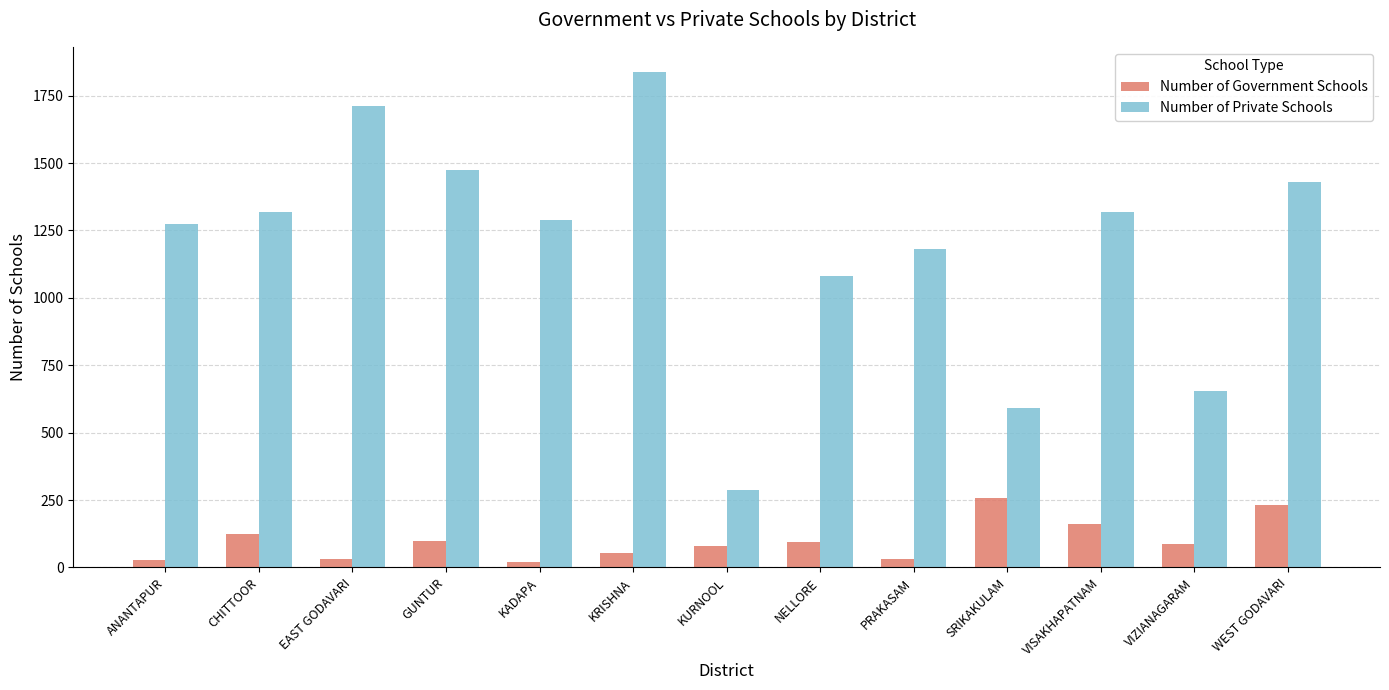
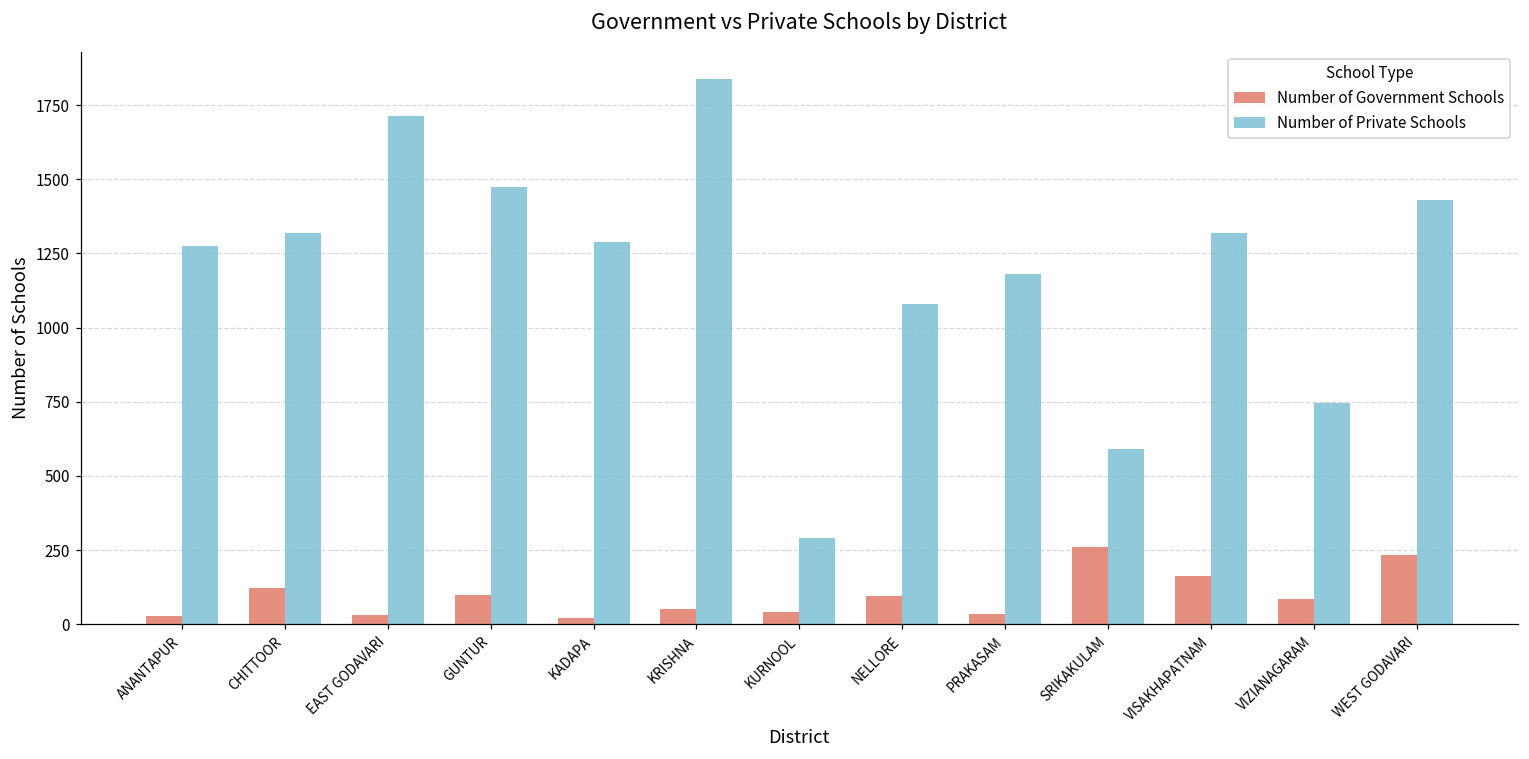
  {
    "Number of Government Schools": {
      "ANANTAPUR": 30,
      "CHITTOOR": 120,
      "EAST GODAVARI": 30,
      "GUNTUR": 100,
      "KADAPA": 20,
      "KRISHNA": 50,
-     "KURNOOL": 80,
+     "KURNOOL": 40,
      "NELLORE": 100,
      "PRAKASAM": 30,
      "SRIKAKULAM": 260,
      "VISAKHAPATNAM": 160,
      "VIZIANAGARAM": 90,
      "WEST GODAVARI": 230
    },
    "Number of Private Schools": {
      "ANANTAPUR": 1280,
      "CHITTOOR": 1320,
      "EAST GODAVARI": 1710,
      "GUNTUR": 1470,
      "KADAPA": 1290,
      "KRISHNA": 1840,
      "KURNOOL": 290,
      "NELLORE": 1080,
      "PRAKASAM": 1180,
      "SRIKAKULAM": 590,
      "VISAKHAPATNAM": 1320,
-     "VIZIANAGARAM": 660,
+     "VIZIANAGARAM": 750,
      "WEST GODAVARI": 1430
    }
  }
